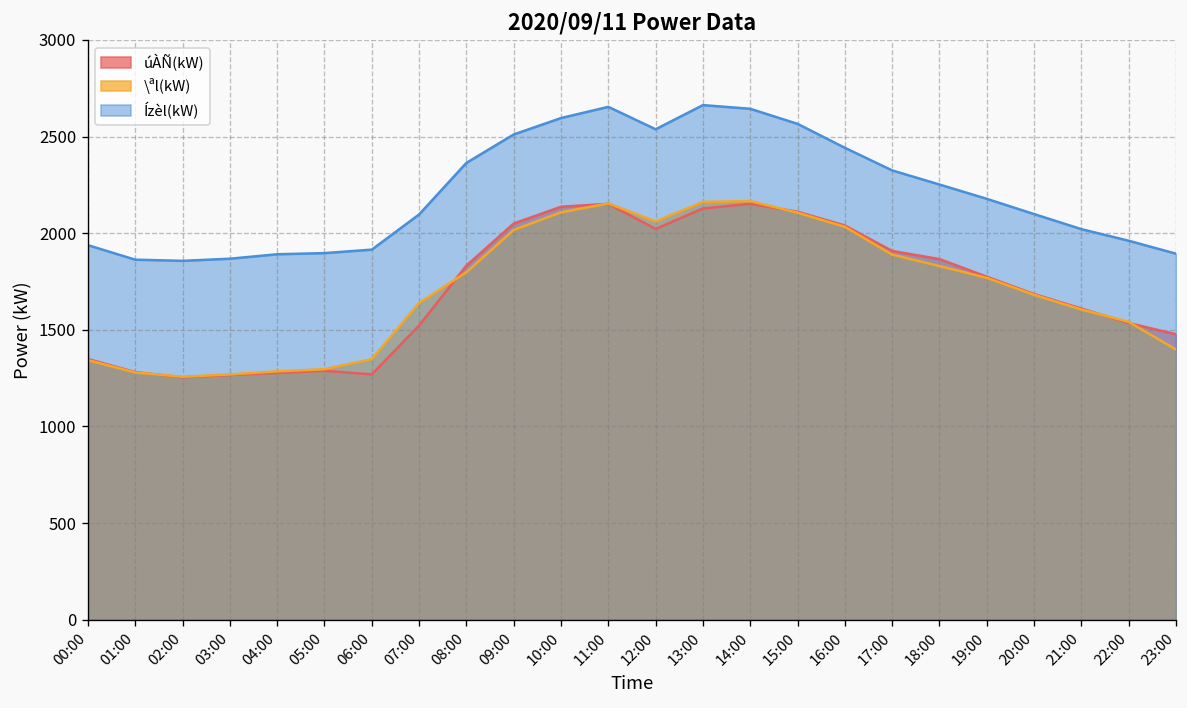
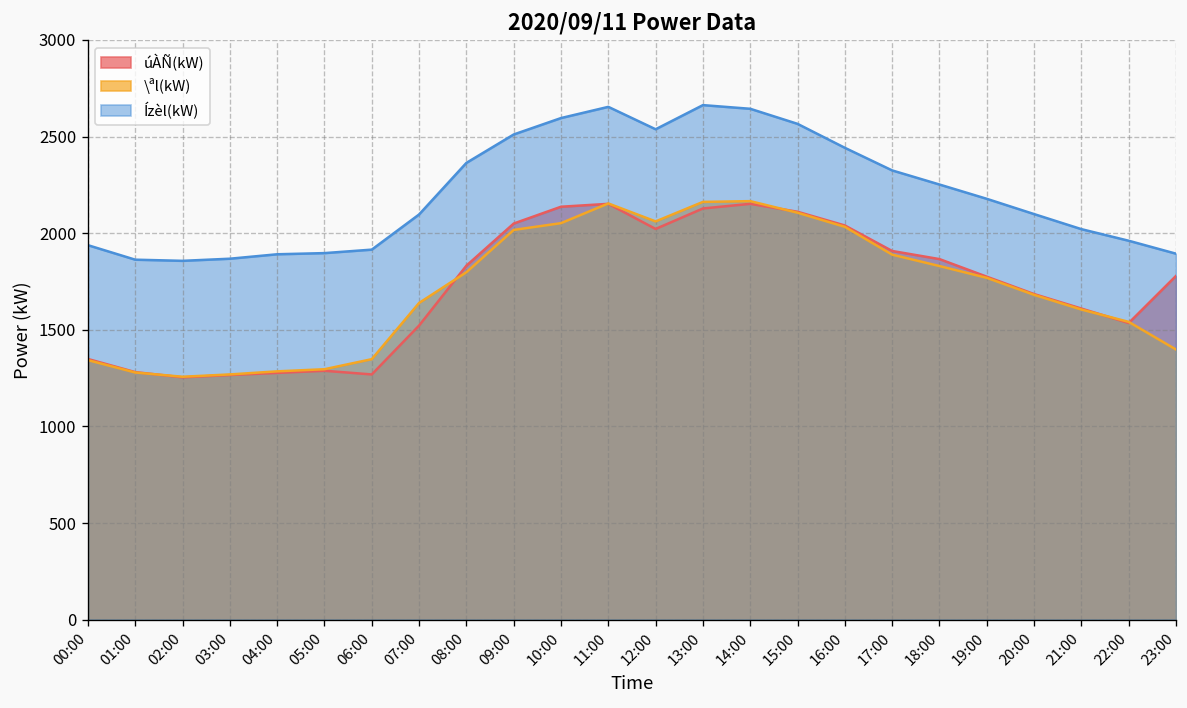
  {
    "úÀÑ(kW)": {
      "06:00": 1270,
      "07:00": 1520,
      "08:00": 1830,
      "09:00": 2050,
      "10:00": 2140,
      "12:00": 2020,
      "13:00": 2130,
      "17:00": 1910,
      "18:00": 1870,
-     "23:00": 1480
+     "23:00": 1780
    },
    "\\ªl(kW)": {
      "06:00": 1350,
      "07:00": 1640,
      "08:00": 1800,
      "09:00": 2020,
-     "10:00": 2110,
+     "10:00": 2050,
      "12:00": 2060,
      "13:00": 2160,
      "17:00": 1890,
      "18:00": 1830,
      "23:00": 1400
    },
    "Ízèl(kW)": {
      "00:00": 1940,
      "01:00": 1860,
      "02:00": 1860,
      "03:00": 1870,
      "04:00": 1890,
      "05:00": 1900,
      "06:00": 1920,
      "07:00": 2100,
      "08:00": 2360,
      "09:00": 2510,
      "10:00": 2600,
      "11:00": 2650,
      "12:00": 2540,
      "13:00": 2660,
      "14:00": 2640,
      "15:00": 2570,
      "16:00": 2440,
      "17:00": 2330,
      "18:00": 2250,
      "19:00": 2180,
      "20:00": 2100,
      "21:00": 2020,
      "22:00": 1960,
      "23:00": 1890
    }
  }
